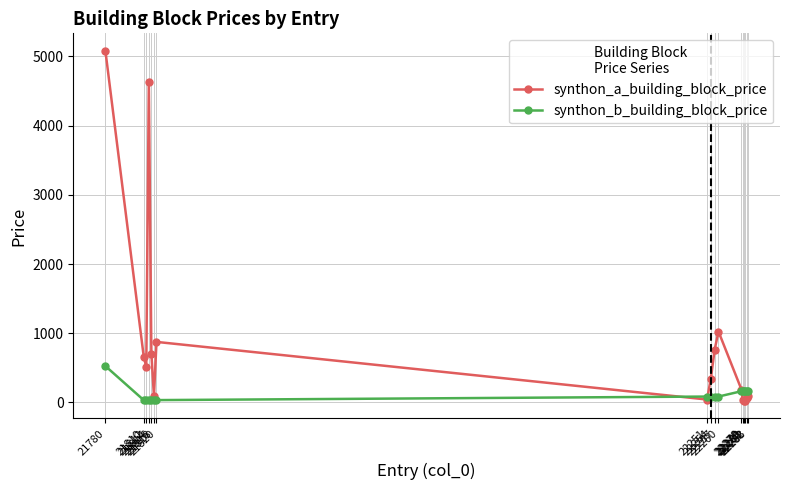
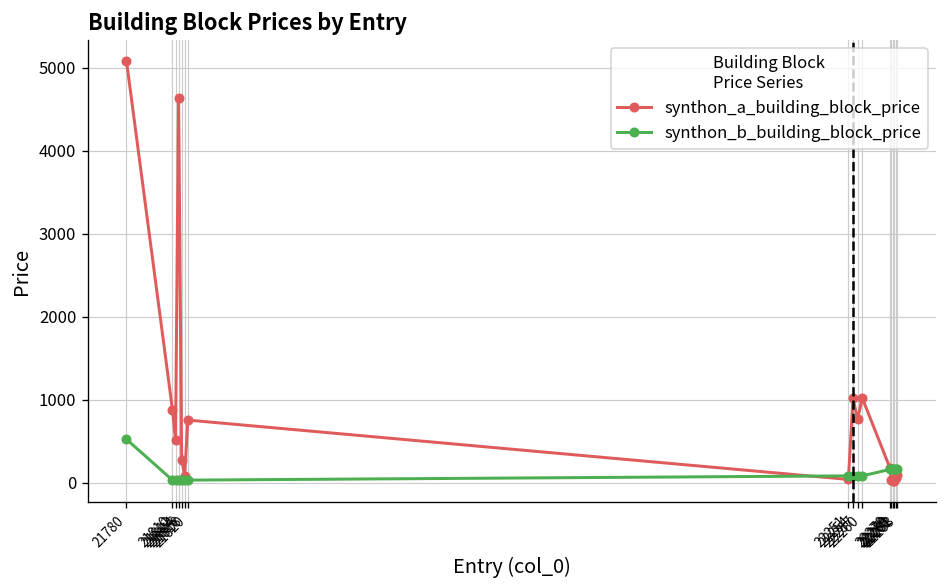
  {
    "synthon_a_building_block_price": {
      "21780": 5100,
-     "21810": 700,
+     "21810": 900,
      "21812": 500,
      "21814": 4600,
-     "21816": 700,
+     "21816": 300,
      "21818": 100,
-     "21820": 900,
+     "21820": 800,
      "22251": 0,
-     "22254": 300,
+     "22254": 1000,
      "22257": 800,
      "22260": 1000,
      "22279": 0,
      "22280": 0,
      "22281": 0,
      "22282": 100,
      "22283": 100
    },
    "synthon_b_building_block_price": {
      "21780": 500,
      "21810": 0,
      "21812": 0,
      "21814": 0,
      "21816": 0,
      "21818": 0,
      "21820": 0,
      "22251": 100,
      "22254": 100,
      "22257": 100,
      "22260": 100,
      "22280": 200,
      "22281": 200,
      "22282": 200,
      "22283": 200
    }
  }
